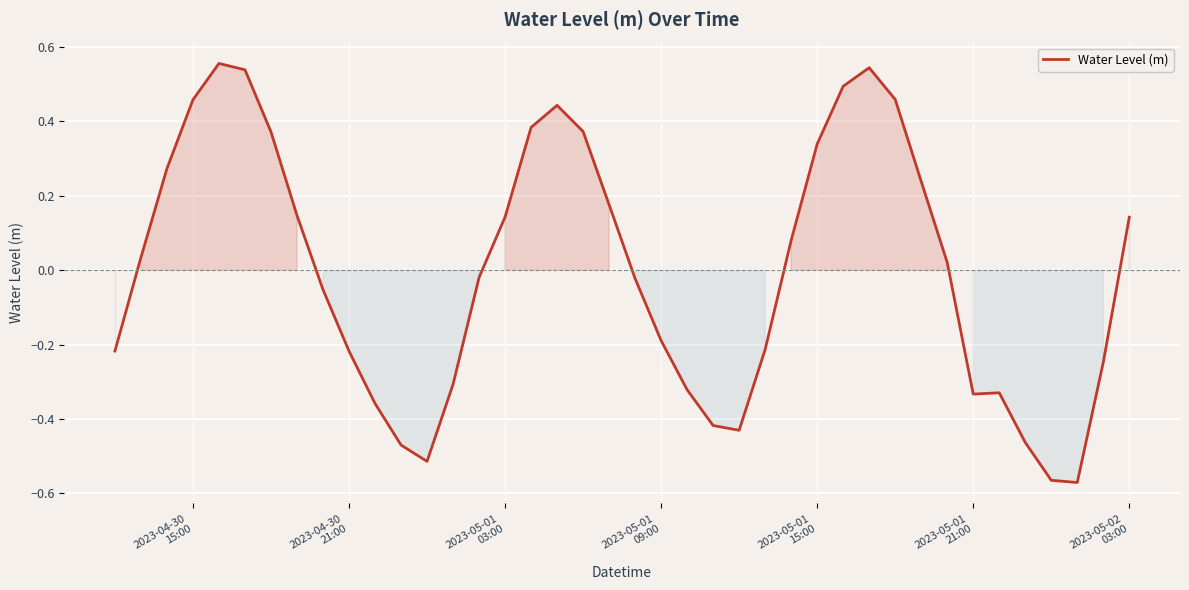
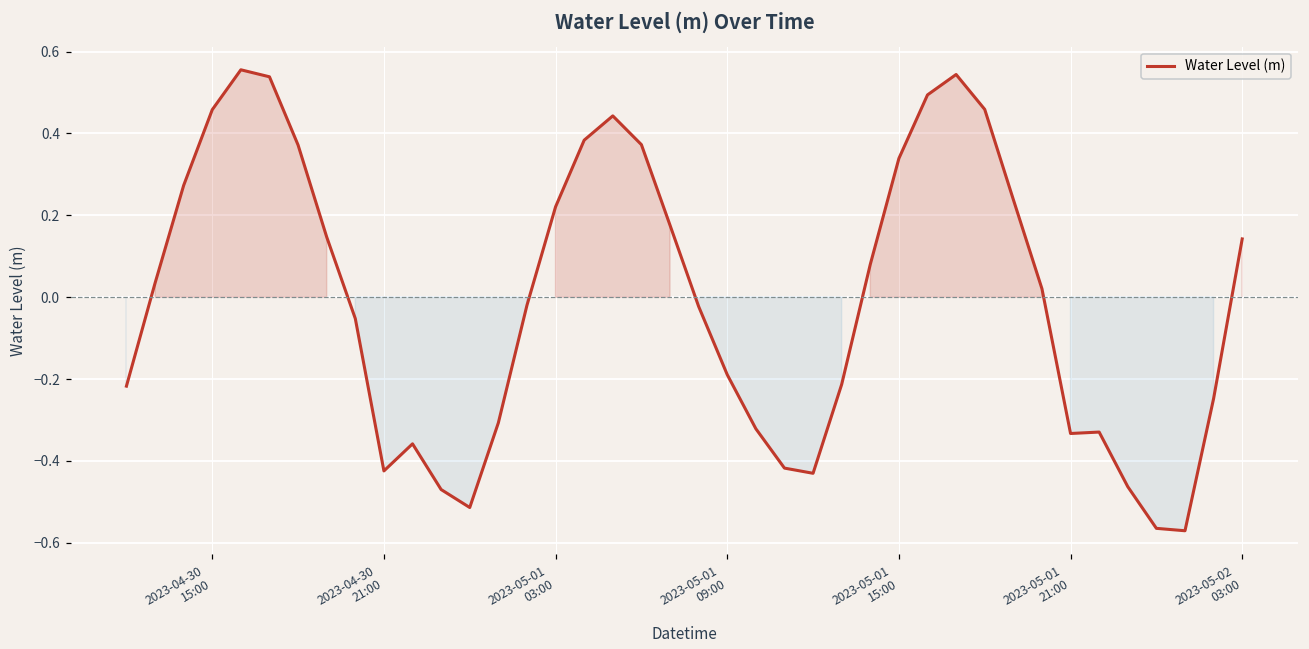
  {
    "2023-04-30 15:00": 0.46,
-   "2023-04-30 21:00": -0.22,
-   "2023-05-01 03:00": 0.14,
+   "2023-04-30 21:00": -0.42,
+   "2023-05-01 03:00": 0.22,
    "2023-05-01 09:00": -0.19,
    "2023-05-01 15:00": 0.34,
    "2023-05-01 21:00": -0.33,
    "2023-05-02 03:00": 0.14
  }
